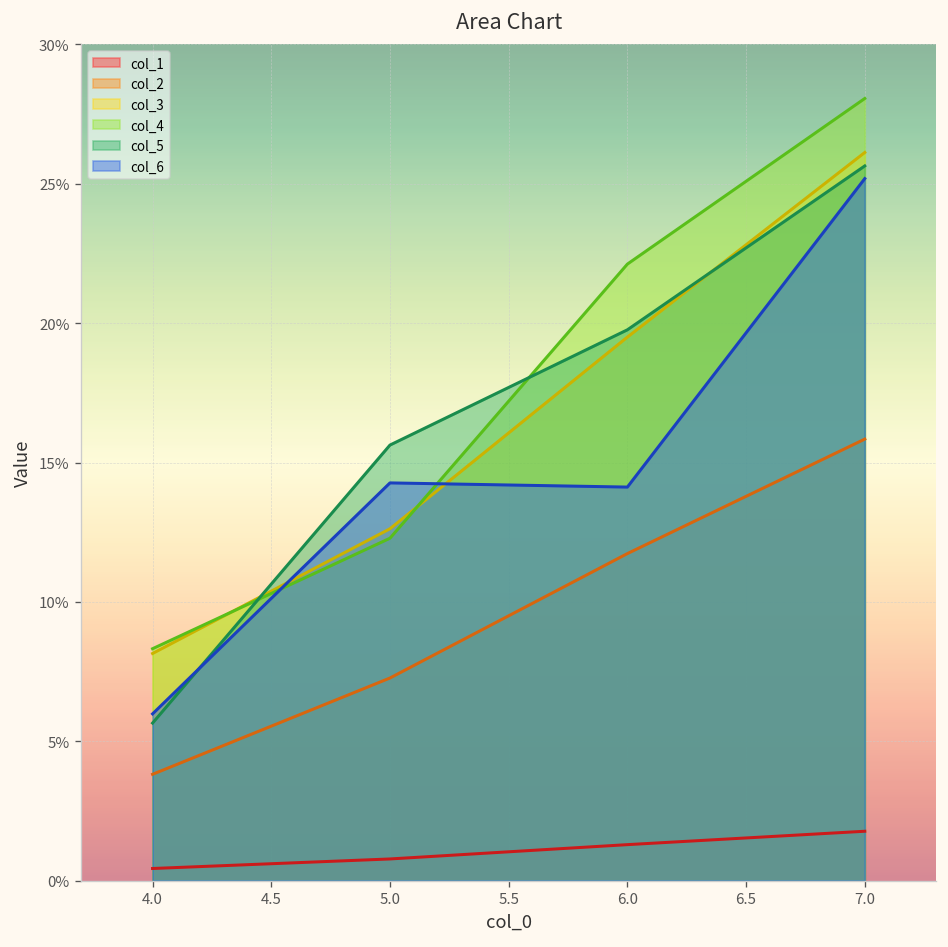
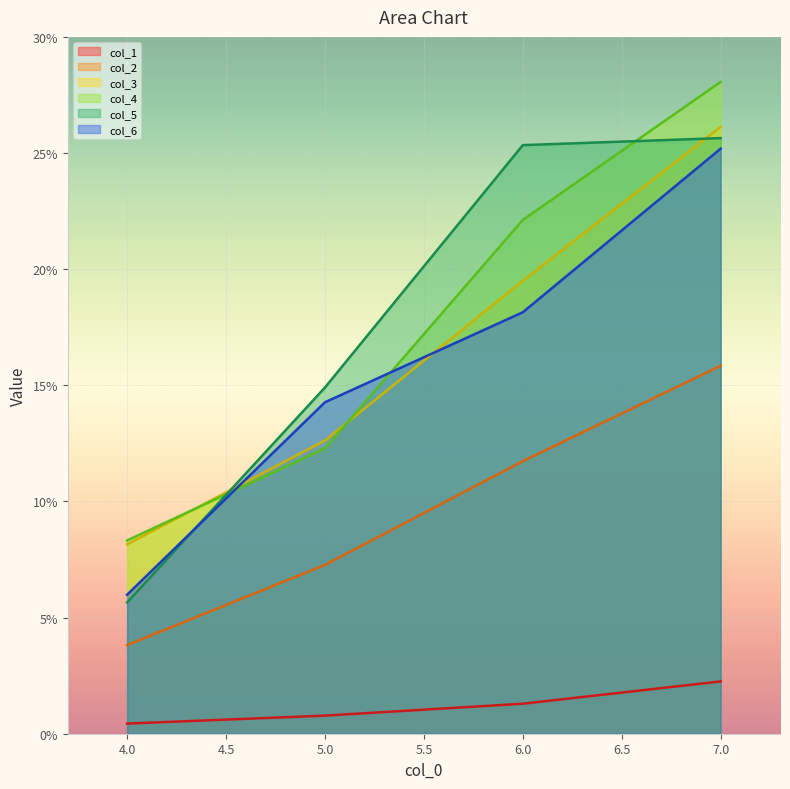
  {
    "col_1": {
      "4.0": "0.4%",
      "5.0": "0.8%",
      "6.0": "1.3%",
-     "7.0": "1.8%"
+     "7.0": "2.3%"
    },
    "col_4": {
      "4.0": "8.3%",
      "5.0": "12.3%",
      "6.0": "22.1%",
      "7.0": "28.1%"
    },
    "col_5": {
      "4.0": "5.7%",
-     "5.0": "15.6%",
-     "6.0": "19.8%",
+     "5.0": "14.9%",
+     "6.0": "25.3%",
      "7.0": "25.6%"
    },
    "col_6": {
      "4.0": "6.0%",
      "5.0": "14.3%",
-     "6.0": "14.1%",
+     "6.0": "18.1%",
      "7.0": "25.2%"
    }
  }
